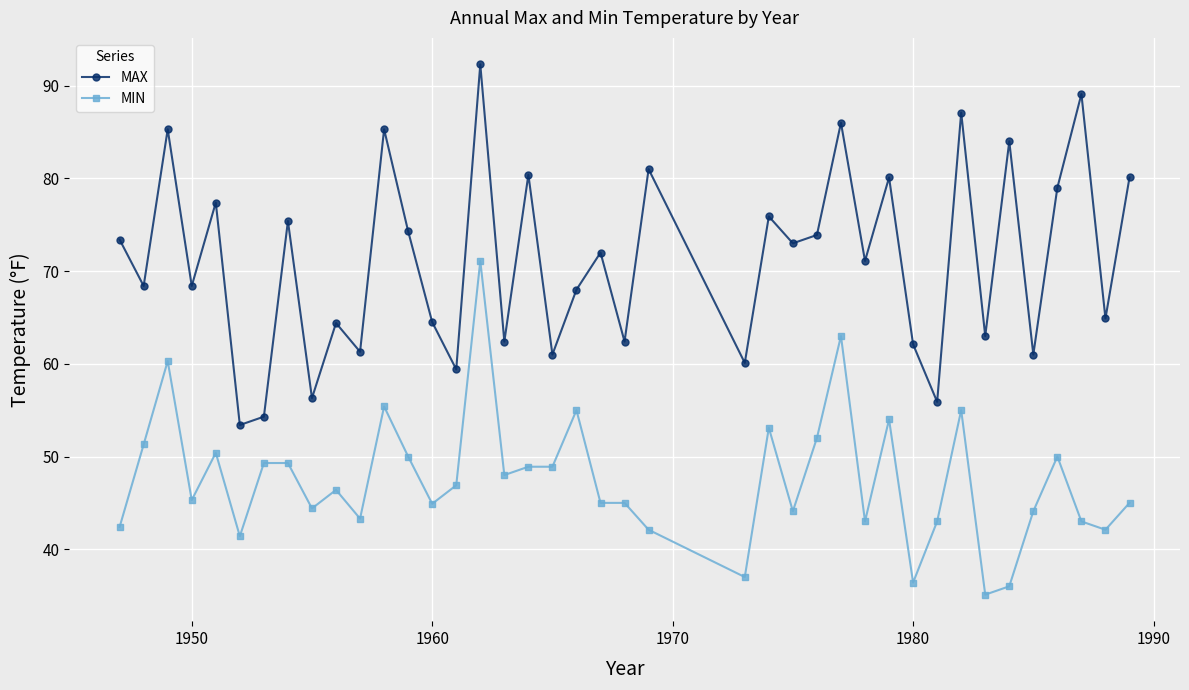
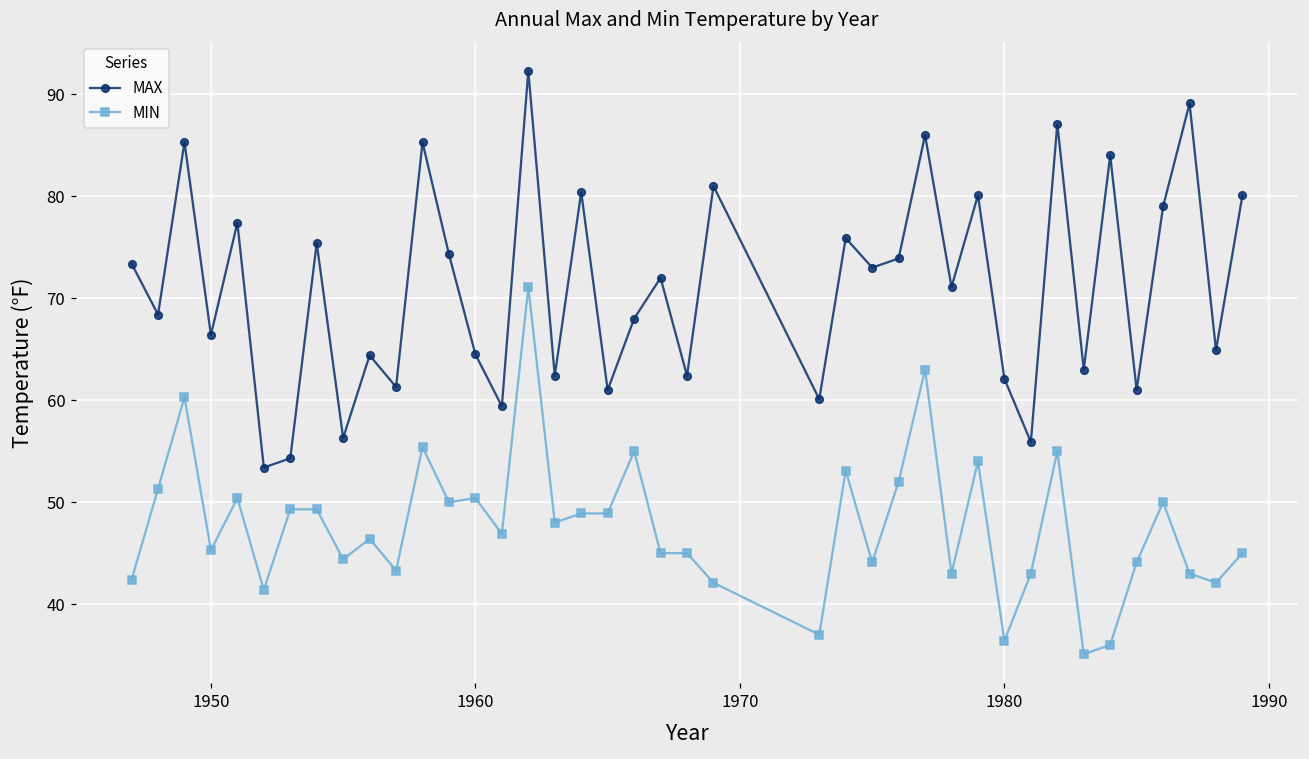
  {
    "MAX": {
-     "1950": 68,
+     "1950": 66,
      "1960": 65,
      "1980": 62
    },
    "MIN": {
      "1950": 45,
-     "1960": 45,
+     "1960": 50,
      "1980": 36
    }
  }
